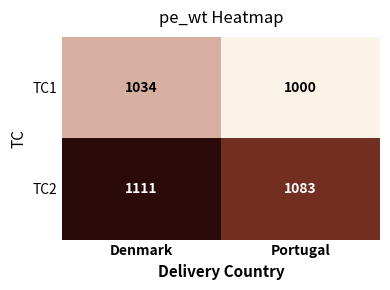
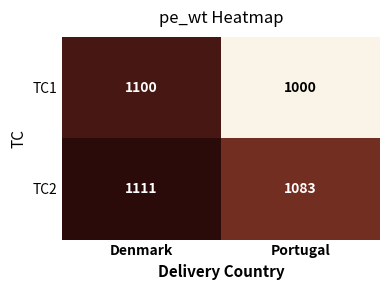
  {
    "TC1": {
-     "Denmark": 1034,
+     "Denmark": 1100,
      "Portugal": 1000
    },
    "TC2": {
      "Denmark": 1111,
      "Portugal": 1083
    }
  }
